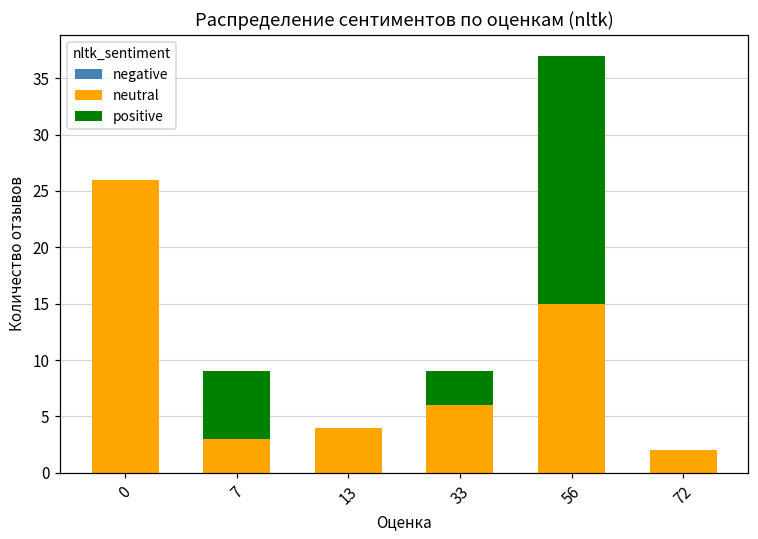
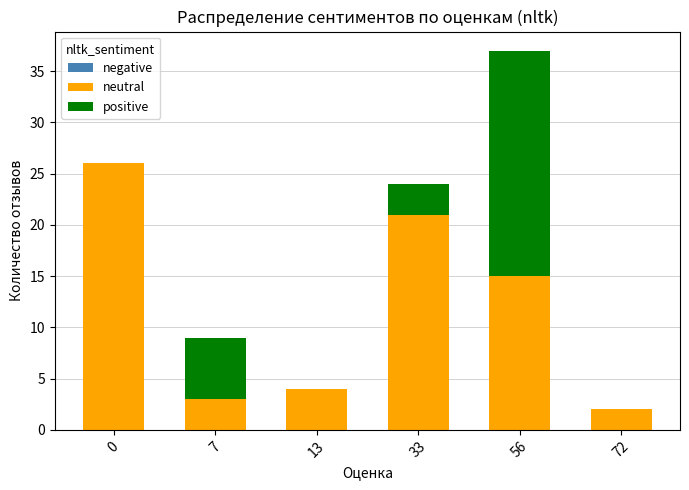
  {
    "negative": {
      "0": 0,
      "7": 0,
      "13": 0,
      "33": 0,
      "56": 0,
      "72": 0
    },
    "neutral": {
      "0": 26,
      "7": 3,
      "13": 4,
-     "33": 6,
+     "33": 21,
      "56": 15,
      "72": 2
    },
    "positive": {
      "0": 0,
      "7": 6,
      "13": 0,
      "33": 3,
      "56": 22,
      "72": 0
    }
  }
